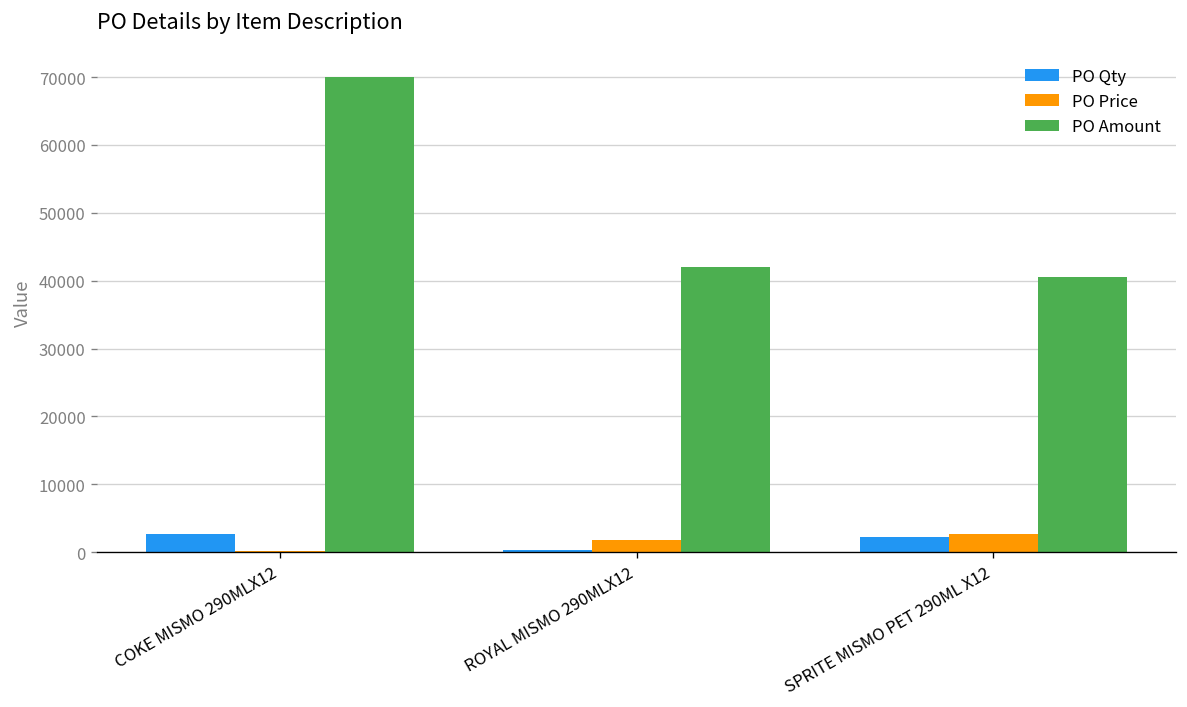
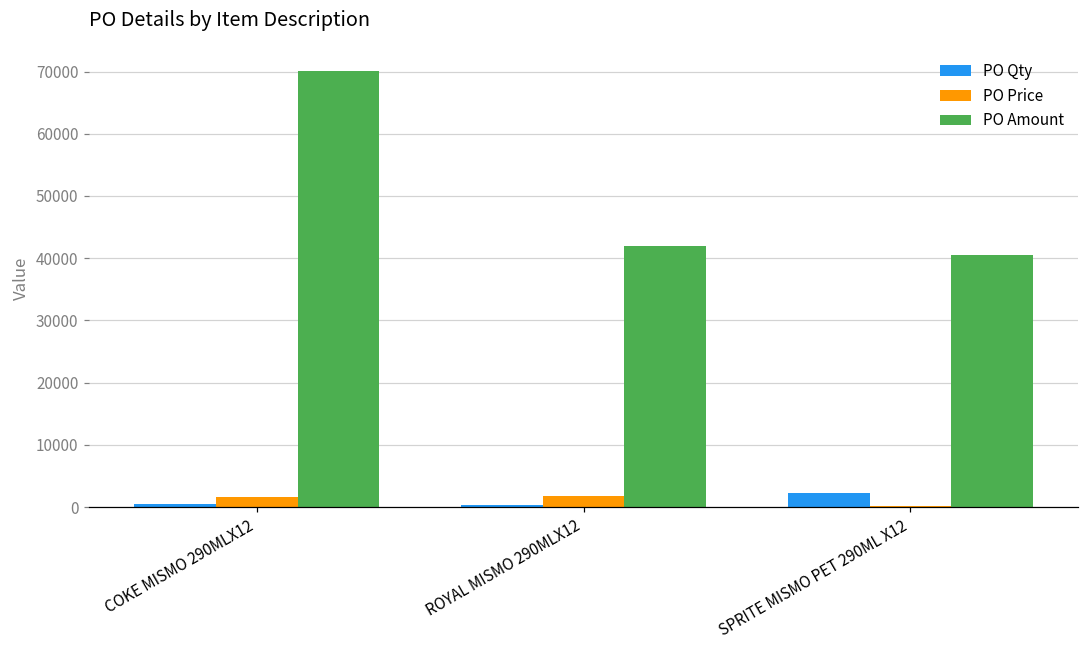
  {
    "PO Qty": {
-     "COKE MISMO 290MLX12": 3000,
+     "COKE MISMO 290MLX12": 1000,
      "SPRITE MISMO PET 290ML X12": 2000
    },
    "PO Price": {
-     "COKE MISMO 290MLX12": 0,
+     "COKE MISMO 290MLX12": 2000,
      "ROYAL MISMO 290MLX12": 2000,
-     "SPRITE MISMO PET 290ML X12": 3000
+     "SPRITE MISMO PET 290ML X12": 0
    },
    "PO Amount": {
      "COKE MISMO 290MLX12": 70000,
      "ROYAL MISMO 290MLX12": 42000,
      "SPRITE MISMO PET 290ML X12": 41000
    }
  }
